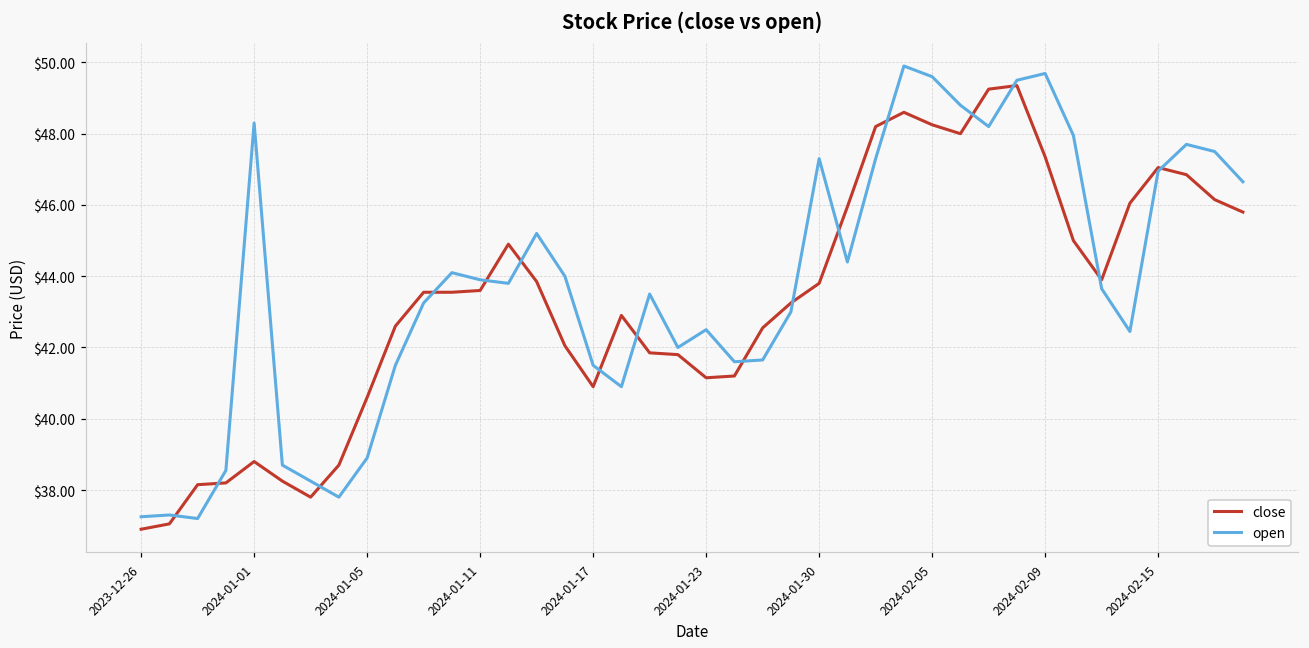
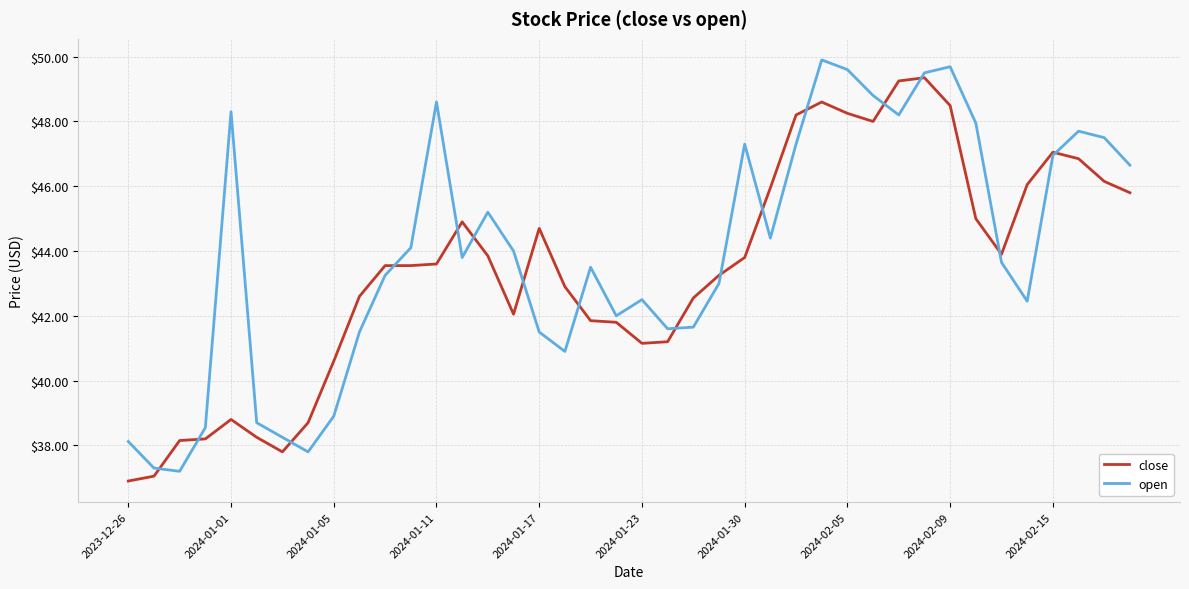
  {
    "close": {
      "2023-12-26": "$36.9",
      "2024-01-01": "$38.8",
      "2024-01-05": "$40.6",
      "2024-01-11": "$43.6",
-     "2024-01-17": "$40.9",
+     "2024-01-17": "$44.7",
      "2024-01-23": "$41.2",
      "2024-01-30": "$43.8",
      "2024-02-05": "$48.3",
-     "2024-02-09": "$47.4",
+     "2024-02-09": "$48.5",
      "2024-02-15": "$47.1"
    },
    "open": {
-     "2023-12-26": "$37.3",
+     "2023-12-26": "$38.1",
      "2024-01-01": "$48.3",
      "2024-01-05": "$38.9",
-     "2024-01-11": "$43.9",
+     "2024-01-11": "$48.6",
      "2024-01-17": "$41.5",
      "2024-01-23": "$42.5",
      "2024-01-30": "$47.3",
      "2024-02-05": "$49.6",
      "2024-02-09": "$49.7",
      "2024-02-15": "$47.0"
    }
  }
